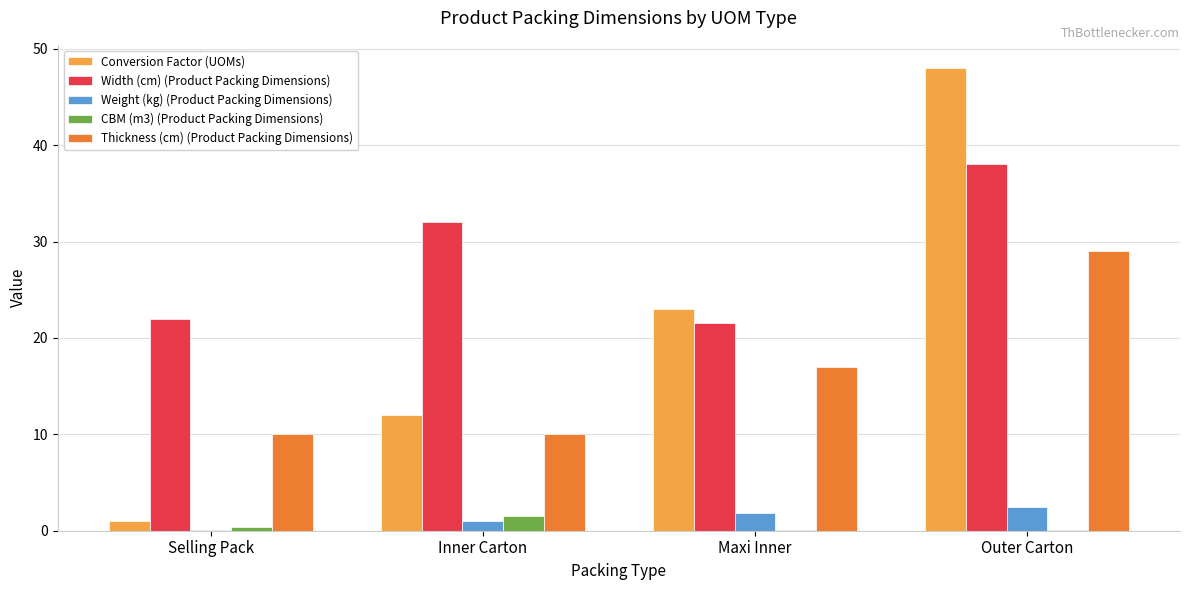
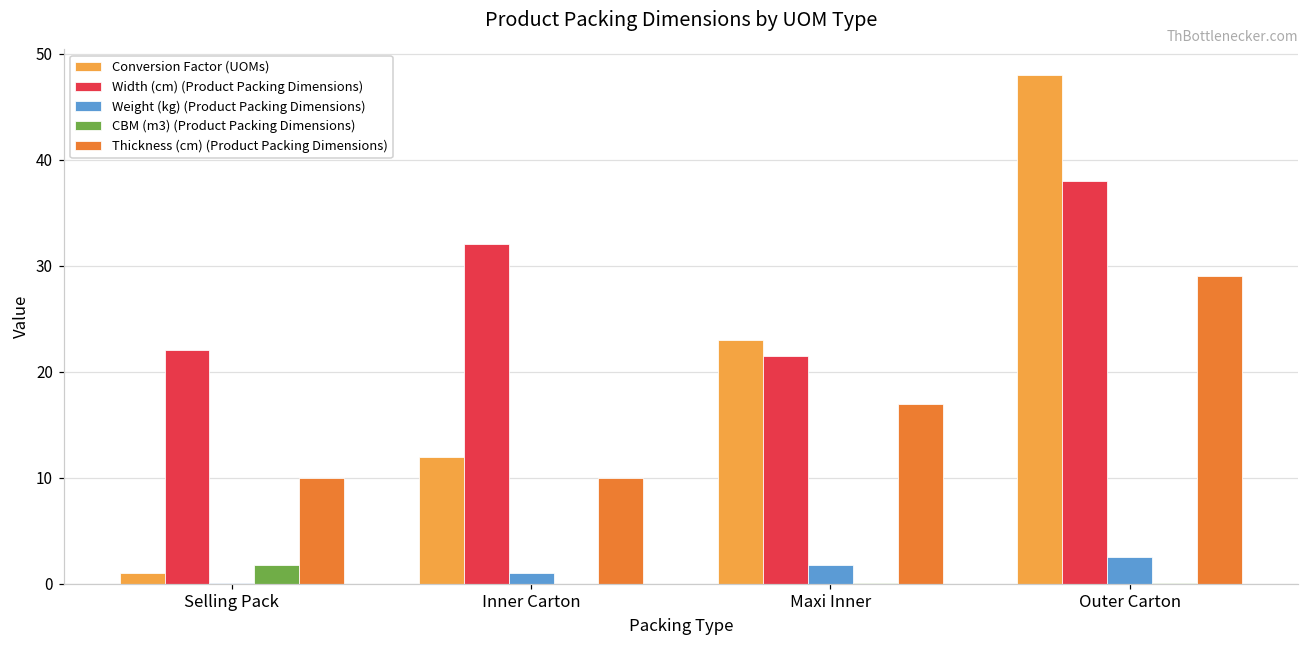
  {
    "Width (cm) (Product Packing Dimensions)": {
      "Selling Pack": 22,
      "Inner Carton": 32,
      "Maxi Inner": 22,
      "Outer Carton": 38
    },
    "Weight (kg) (Product Packing Dimensions)": {
      "Inner Carton": 1,
      "Maxi Inner": 2,
      "Outer Carton": 2
    },
    "CBM (m3) (Product Packing Dimensions)": {
-     "Selling Pack": 0,
-     "Inner Carton": 2
+     "Selling Pack": 2,
+     "Inner Carton": 0
    }
  }
